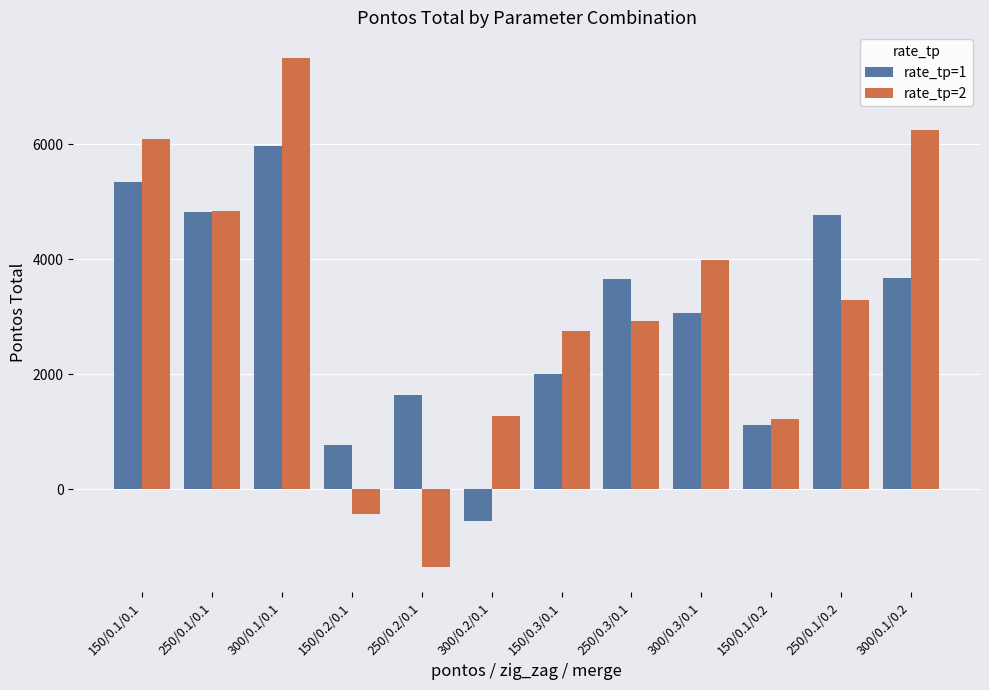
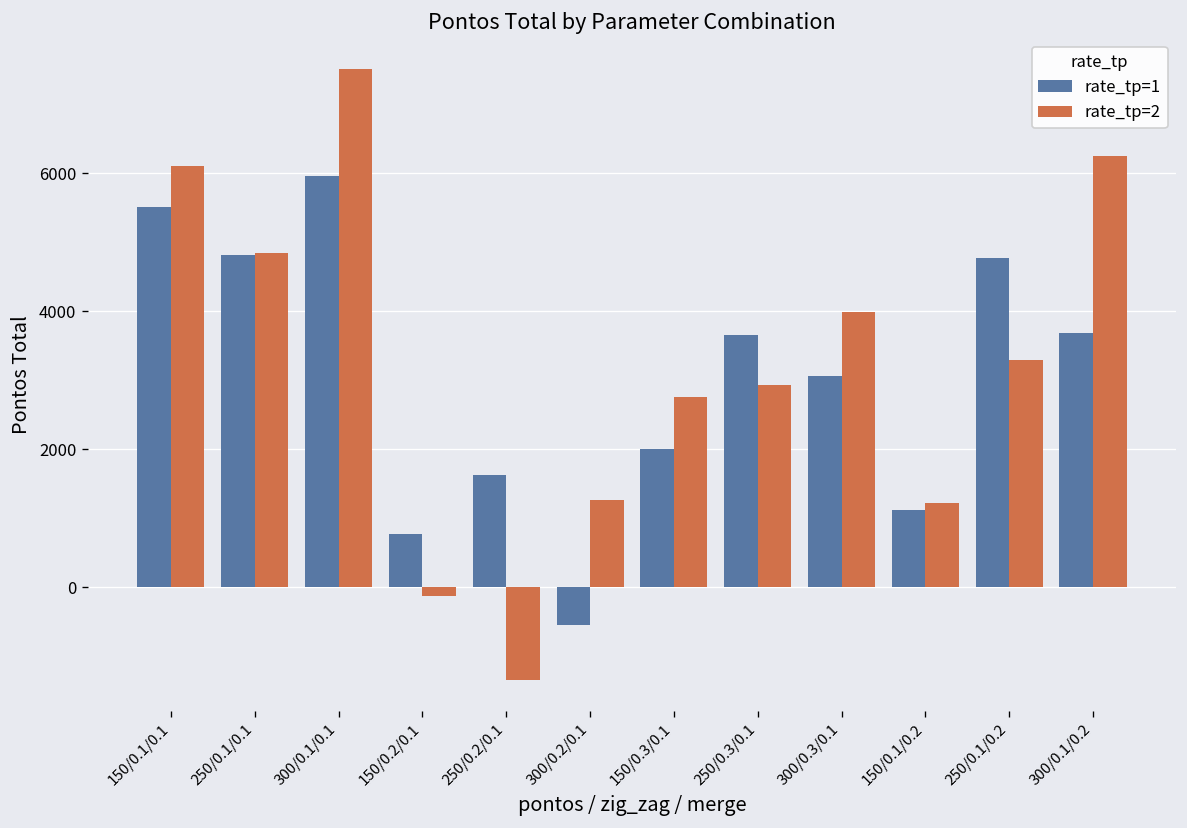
  {
    "rate_tp=1": {
-     "150/0.1/0.1": 5400,
+     "150/0.1/0.1": 5500,
      "250/0.1/0.1": 4800,
      "300/0.1/0.1": 6000,
      "150/0.2/0.1": 800,
      "250/0.2/0.1": 1600,
      "300/0.2/0.1": -600,
      "150/0.3/0.1": 2000,
      "250/0.3/0.1": 3700,
      "300/0.3/0.1": 3100,
      "150/0.1/0.2": 1100,
      "250/0.1/0.2": 4800,
      "300/0.1/0.2": 3700
    },
    "rate_tp=2": {
      "150/0.1/0.1": 6100,
      "250/0.1/0.1": 4800,
      "300/0.1/0.1": 7500,
-     "150/0.2/0.1": -400,
+     "150/0.2/0.1": -100,
      "250/0.2/0.1": -1400,
      "300/0.2/0.1": 1300,
      "150/0.3/0.1": 2800,
      "250/0.3/0.1": 2900,
      "300/0.3/0.1": 4000,
      "150/0.1/0.2": 1200,
      "250/0.1/0.2": 3300,
      "300/0.1/0.2": 6300
    }
  }
